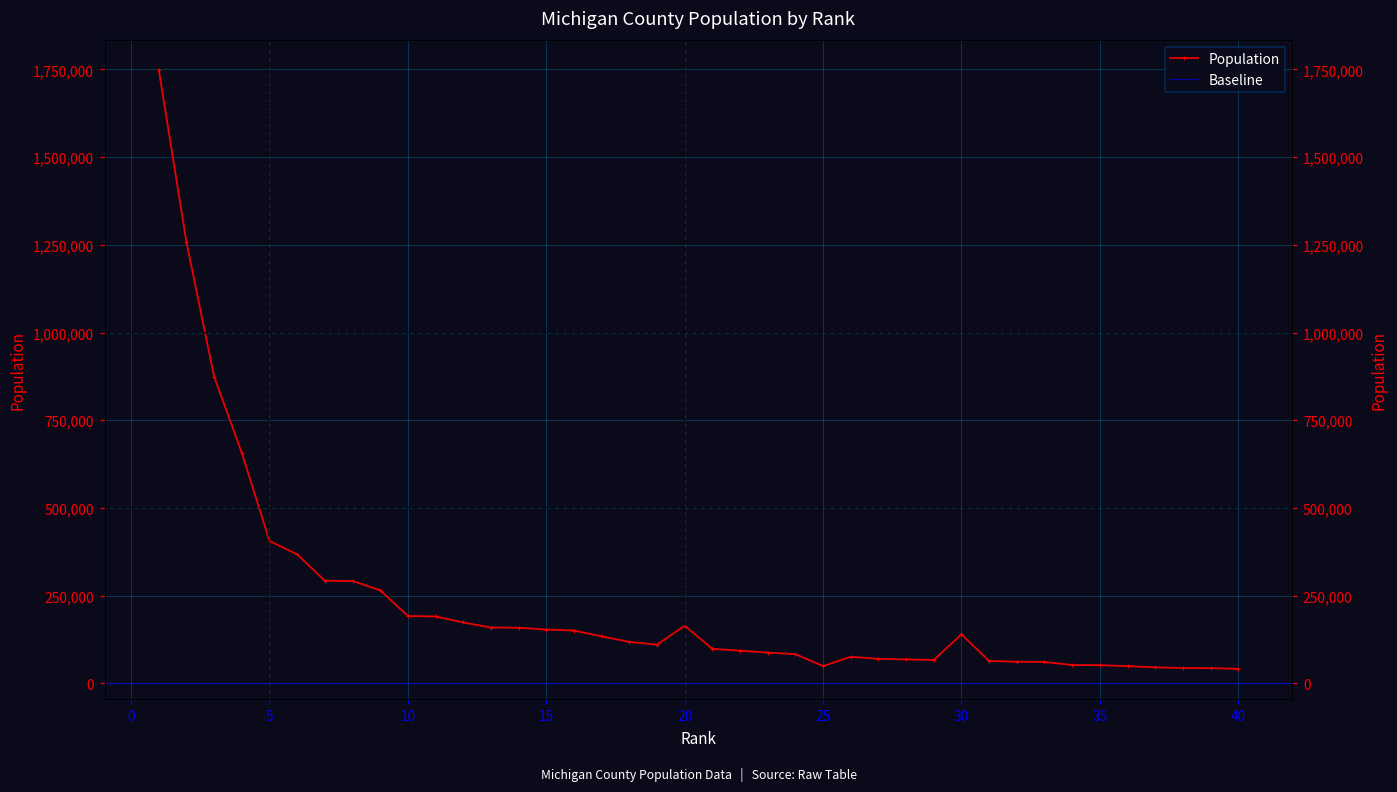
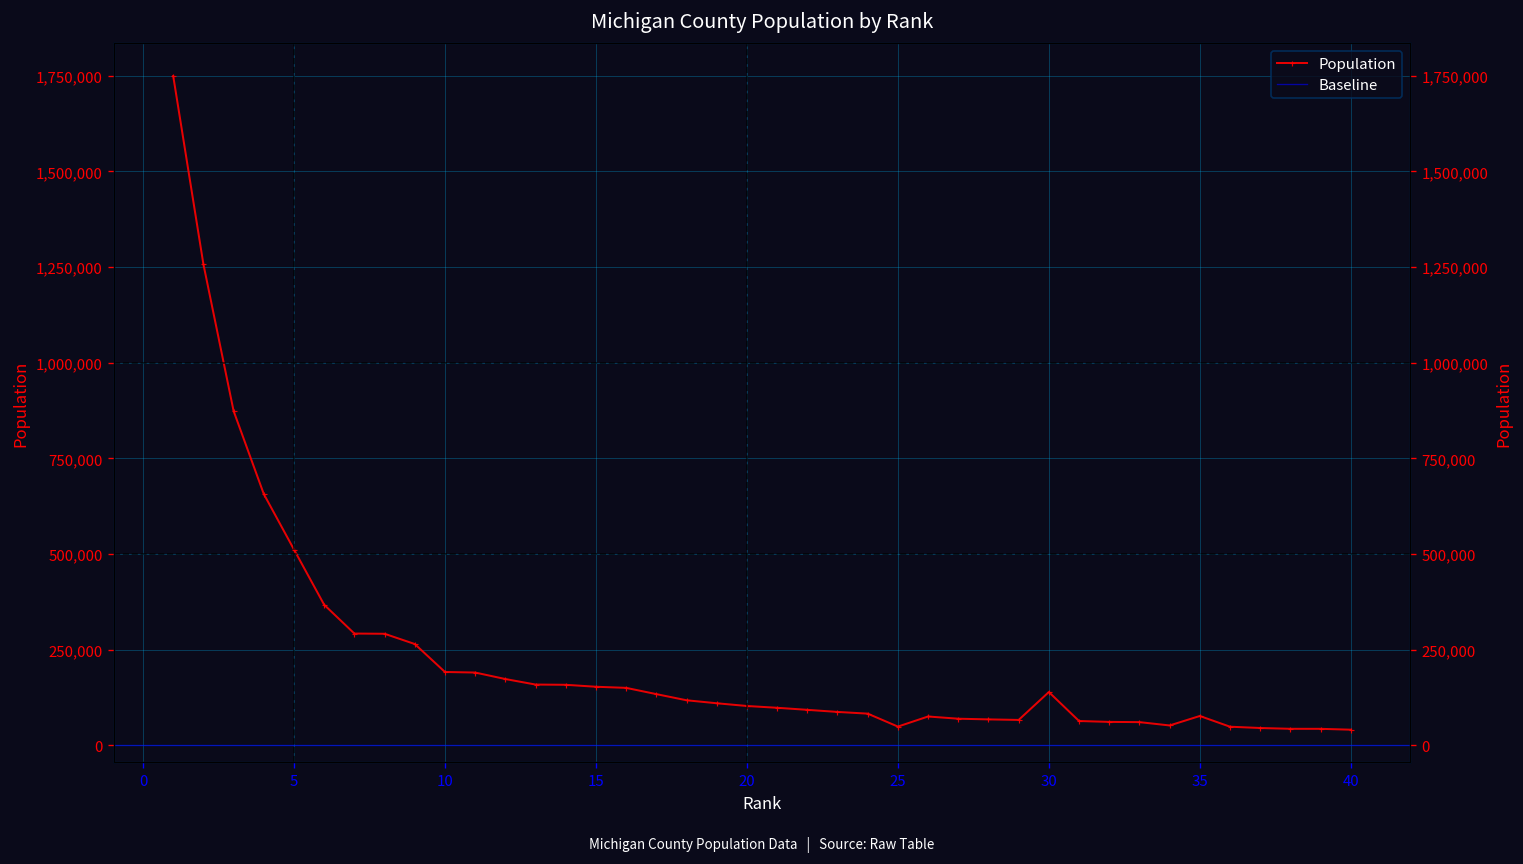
  {
-   "5": "410,000",
+   "5": "510,000",
    "10": "190,000",
    "15": "150,000",
-   "20": "160,000",
+   "20": "100,000",
    "25": "50,000",
    "30": "140,000",
-   "35": "50,000",
+   "35": "80,000",
    "40": "40,000"
  }
